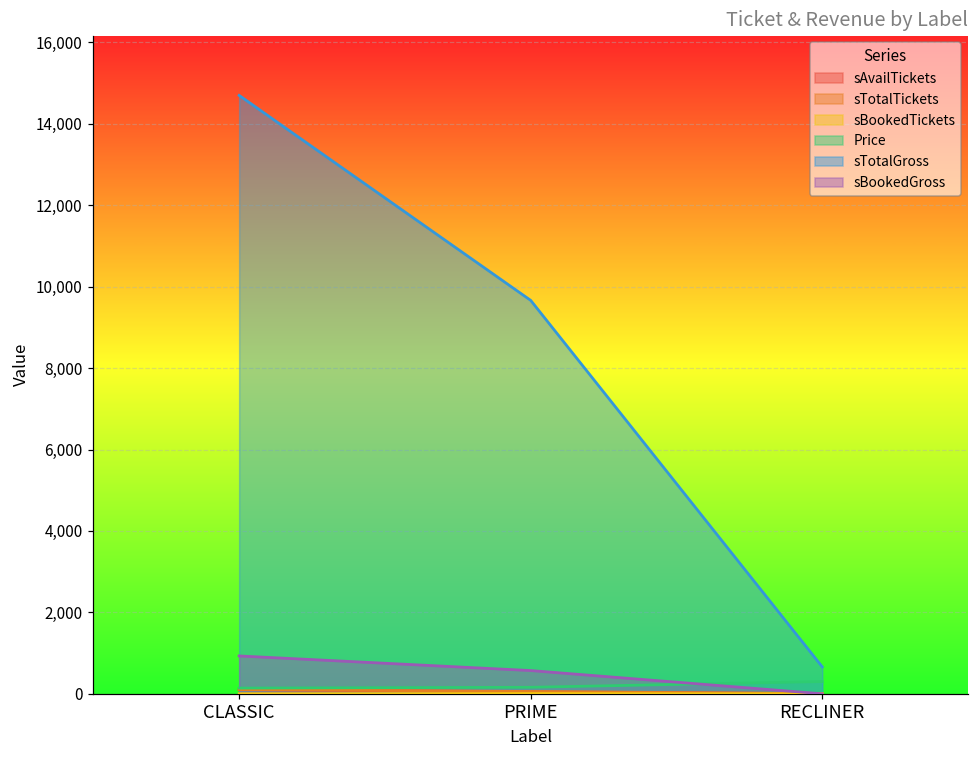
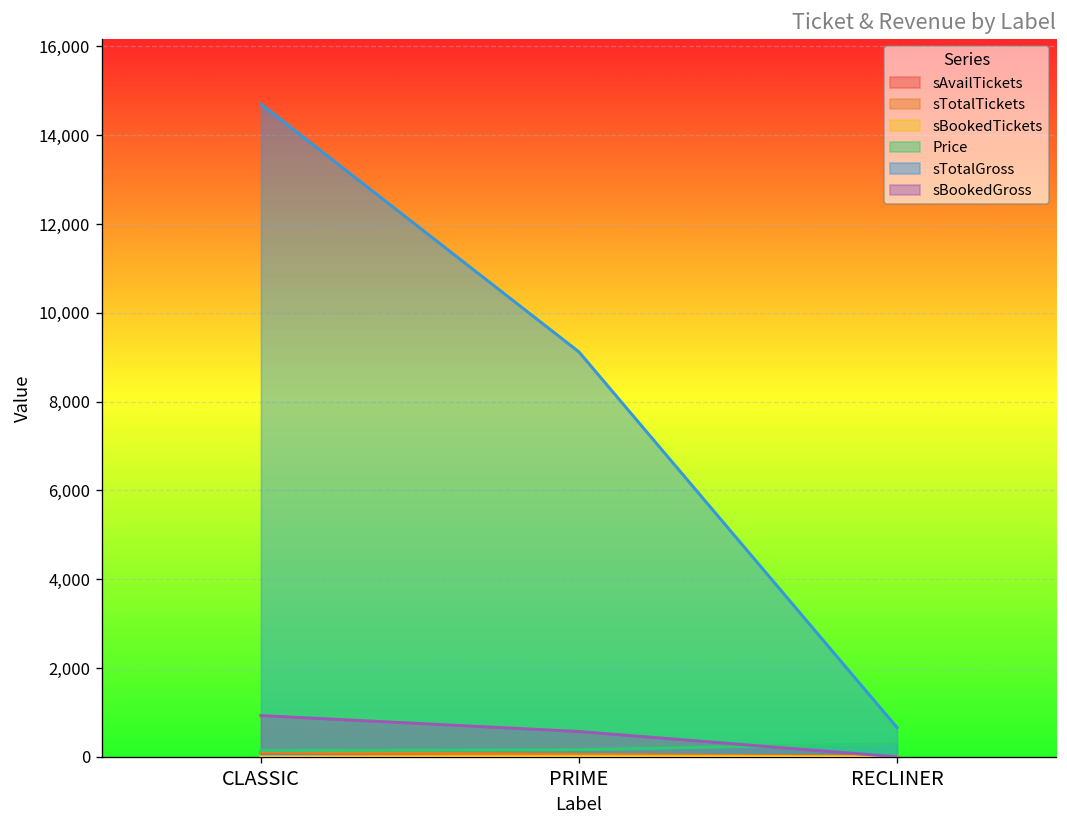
  {
    "Price": {
      "PRIME": "200",
      "RECLINER": "300"
    },
    "sTotalGross": {
      "CLASSIC": "14,700",
-     "PRIME": "9,700",
+     "PRIME": "9,100",
      "RECLINER": "700"
    },
    "sBookedGross": {
      "CLASSIC": "900",
      "PRIME": "600"
    }
  }
